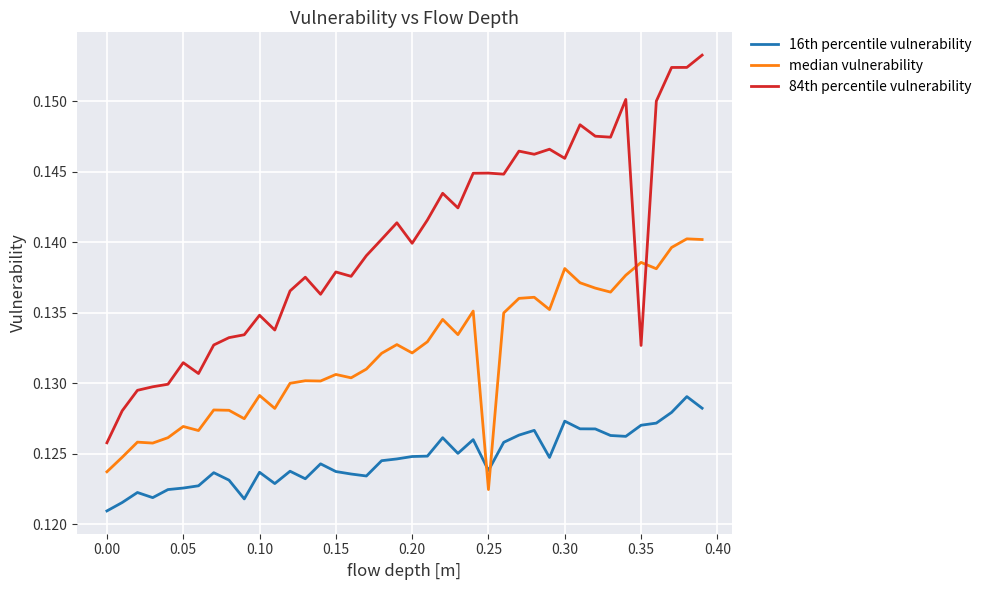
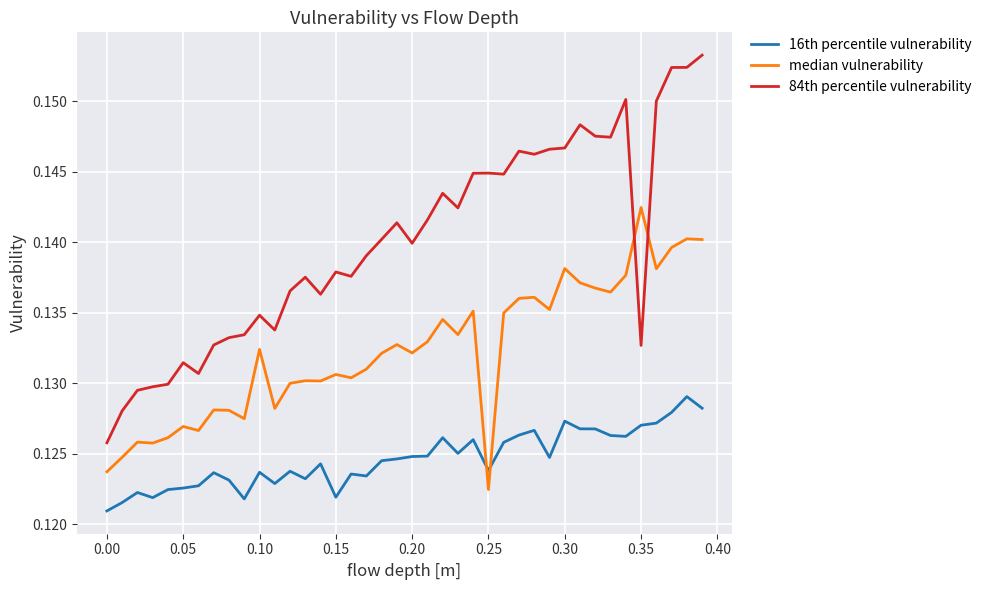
  {
    "16th percentile vulnerability": {
      "0.00": 0.1209,
      "0.05": 0.1226,
      "0.10": 0.1237,
-     "0.15": 0.1237,
+     "0.15": 0.1219,
      "0.20": 0.1248,
      "0.25": 0.1238,
      "0.30": 0.1273,
      "0.35": 0.1270
    },
    "median vulnerability": {
      "0.00": 0.1237,
      "0.05": 0.1269,
-     "0.10": 0.1291,
+     "0.10": 0.1324,
      "0.15": 0.1306,
      "0.20": 0.1321,
      "0.25": 0.1224,
      "0.30": 0.1381,
-     "0.35": 0.1386
+     "0.35": 0.1425
    },
    "84th percentile vulnerability": {
      "0.00": 0.1258,
      "0.05": 0.1314,
      "0.10": 0.1348,
      "0.15": 0.1379,
      "0.20": 0.1399,
      "0.25": 0.1449,
-     "0.30": 0.1459,
+     "0.30": 0.1467,
      "0.35": 0.1327
    }
  }
